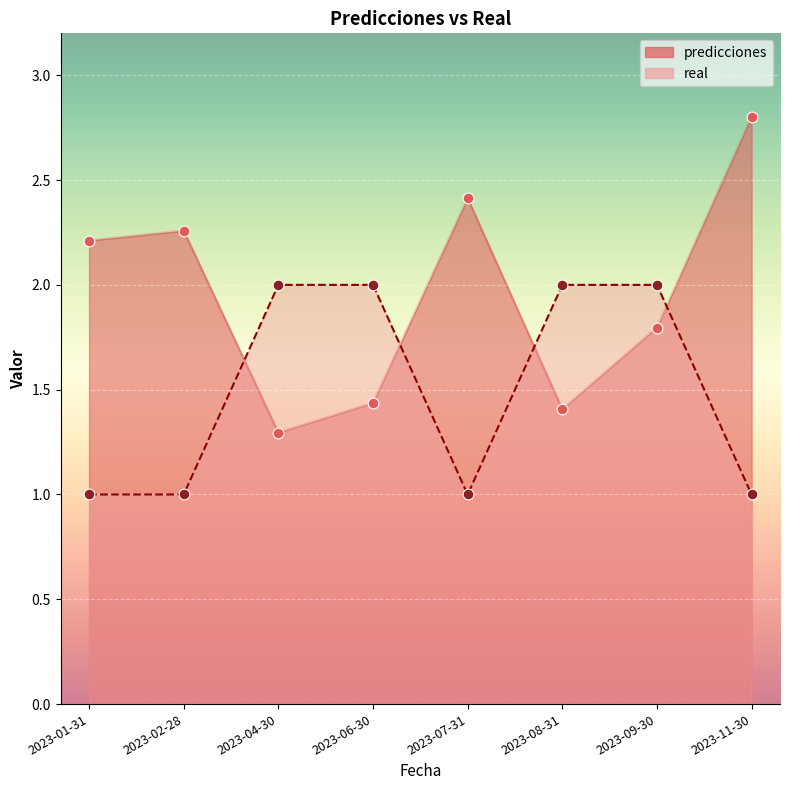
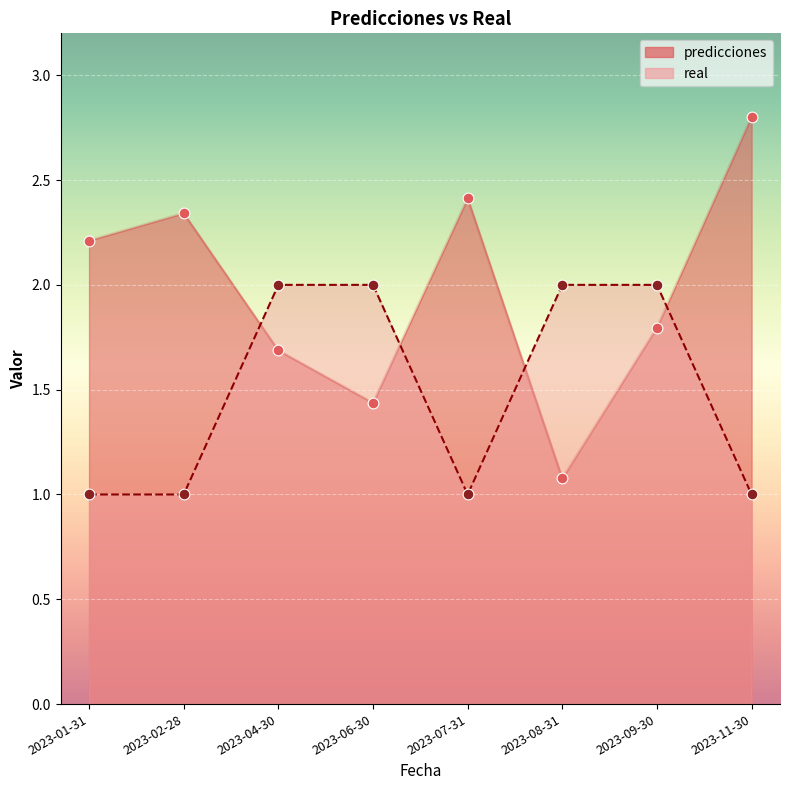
  {
    "predicciones": {
      "2023-01-31": 2.21,
-     "2023-02-28": 2.26,
-     "2023-04-30": 1.29,
+     "2023-02-28": 2.34,
+     "2023-04-30": 1.69,
      "2023-06-30": 1.44,
      "2023-07-31": 2.41,
-     "2023-08-31": 1.41,
+     "2023-08-31": 1.08,
      "2023-09-30": 1.80,
      "2023-11-30": 2.80
    }
  }
